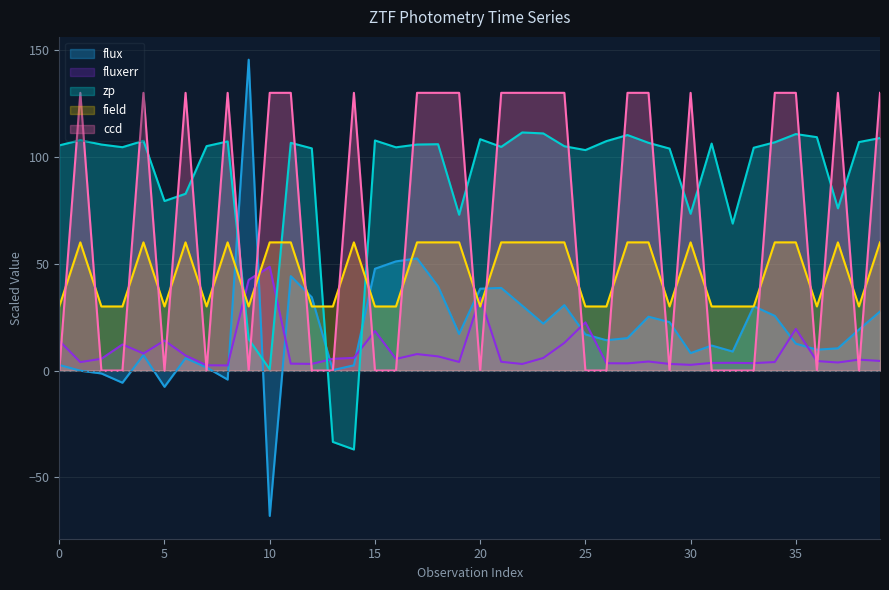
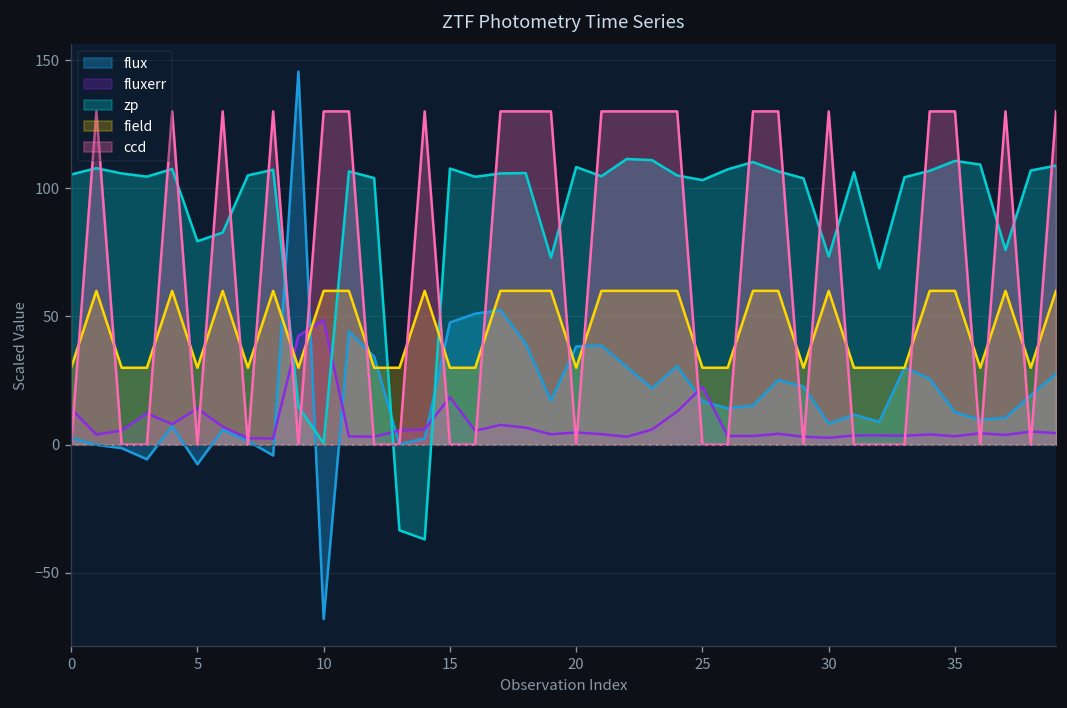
  {
    "fluxerr": {
      "0": 14,
      "5": 14,
      "10": 49,
      "15": 19,
-     "20": 34,
+     "20": 5,
      "25": 23,
      "30": 3,
-     "35": 19
+     "35": 3
    },
    "field": {
      "0": 30,
      "5": 30,
      "10": 60,
      "15": 30,
      "20": 30,
      "25": 30,
      "30": 60,
      "35": 60
    },
    "ccd": {
      "0": 0,
      "10": 130,
      "15": 0,
      "20": 0,
      "25": 0,
      "30": 130,
      "35": 130
    }
  }
